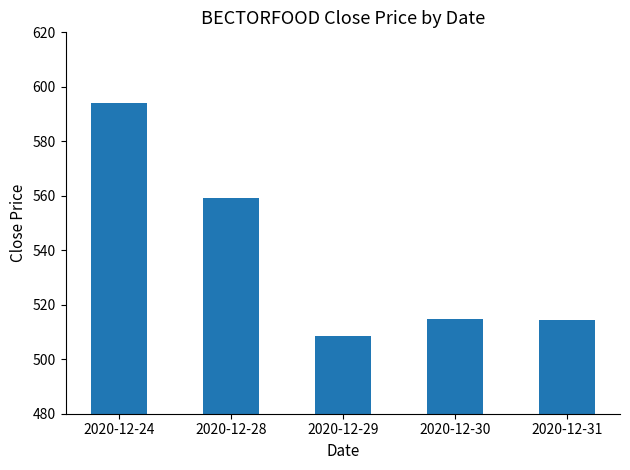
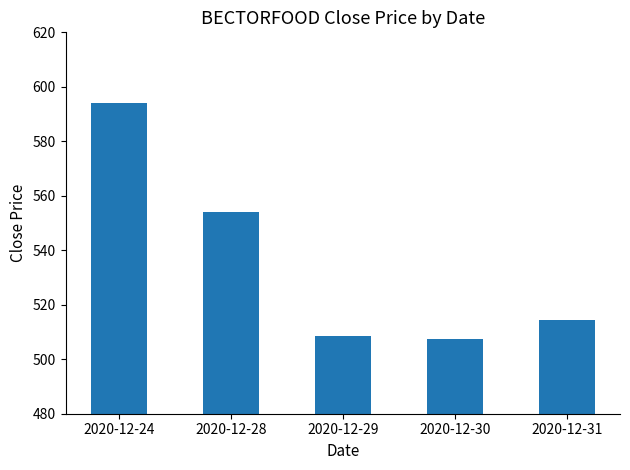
  {
    "2020-12-24": 594,
-   "2020-12-28": 559,
+   "2020-12-28": 554,
    "2020-12-29": 508,
-   "2020-12-30": 515,
+   "2020-12-30": 507,
    "2020-12-31": 514
  }
